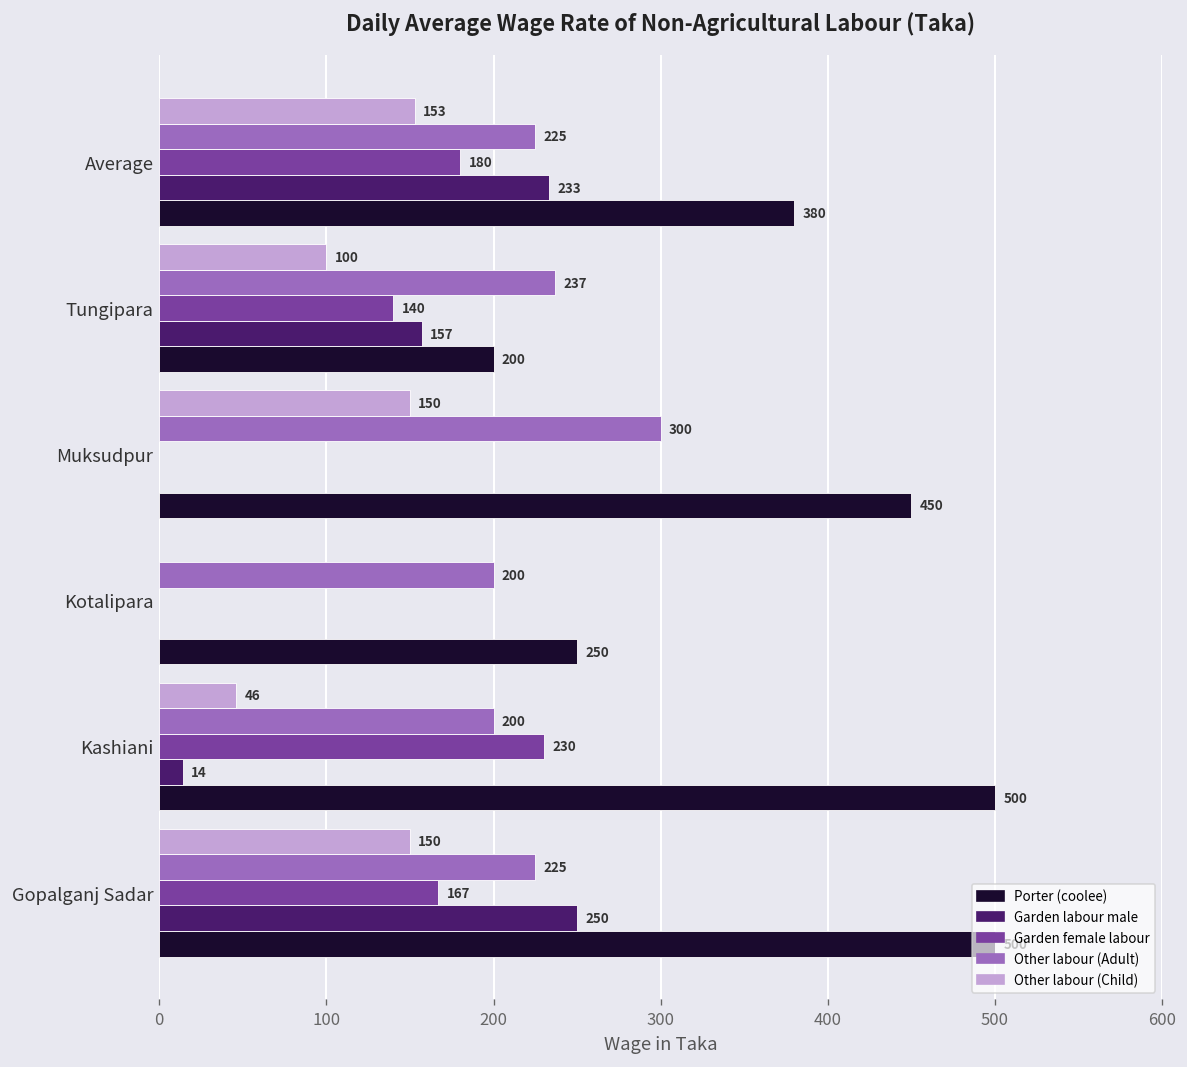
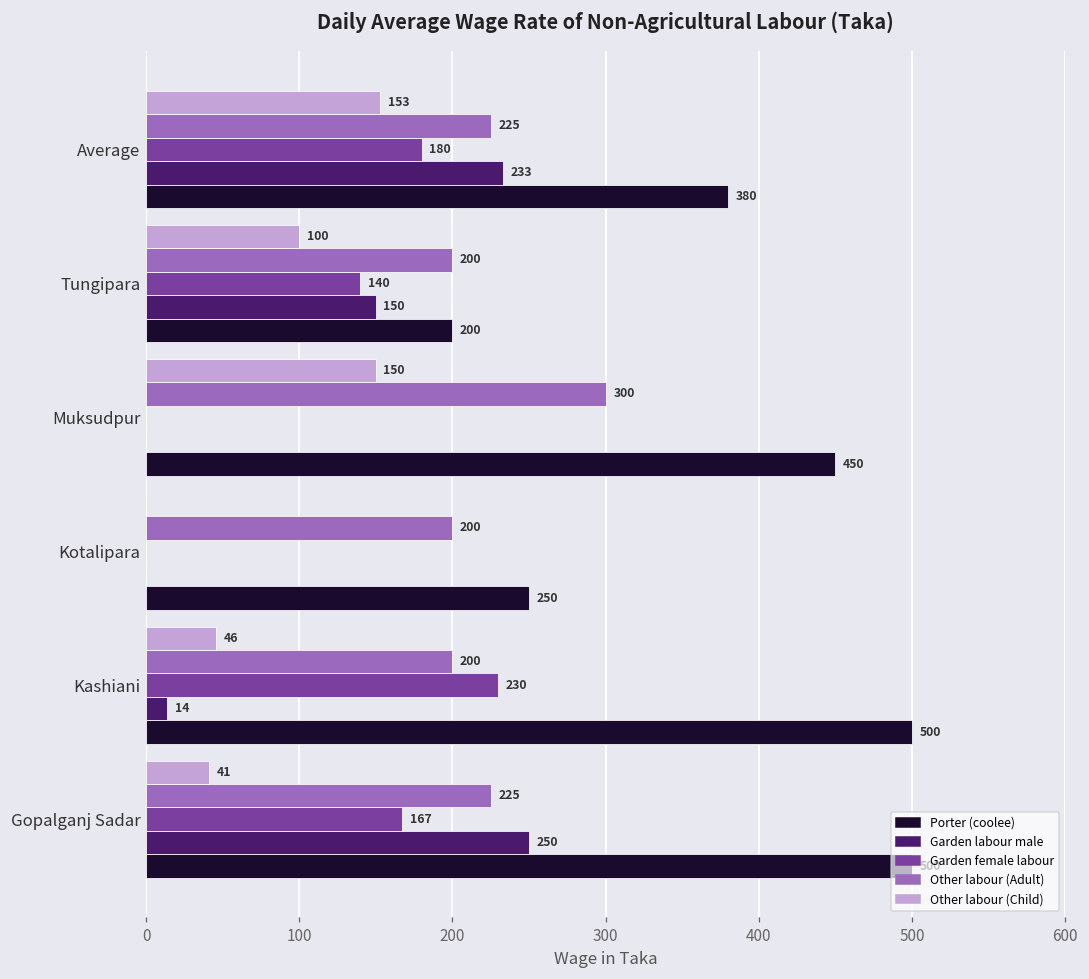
  {
    "Porter (coolee)": {
      "Average": 380,
      "Tungipara": 200,
      "Muksudpur": 450,
      "Kotalipara": 250,
      "Kashiani": 500
    },
    "Garden labour male": {
      "Average": 233,
-     "Tungipara": 157,
+     "Tungipara": 150,
      "Kashiani": 14,
      "Gopalganj Sadar": 250
    },
    "Garden female labour": {
      "Average": 180,
      "Tungipara": 140,
      "Kashiani": 230,
      "Gopalganj Sadar": 167
    },
    "Other labour (Adult)": {
      "Average": 225,
-     "Tungipara": 237,
+     "Tungipara": 200,
      "Muksudpur": 300,
      "Kotalipara": 200,
      "Kashiani": 200,
      "Gopalganj Sadar": 225
    },
    "Other labour (Child)": {
      "Average": 153,
      "Tungipara": 100,
      "Muksudpur": 150,
      "Kashiani": 46,
-     "Gopalganj Sadar": 150
+     "Gopalganj Sadar": 41
    }
  }
